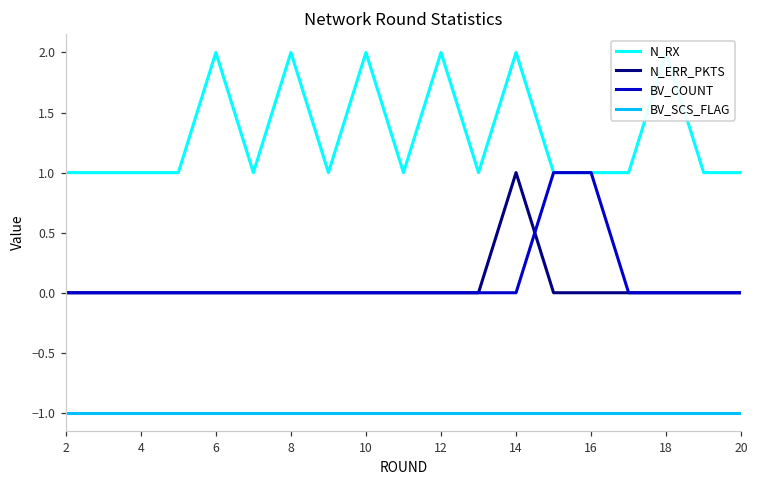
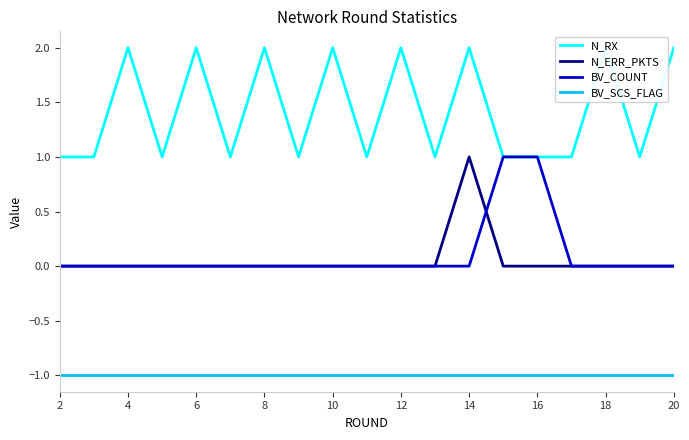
  {
    "N_RX": {
      "2": 1,
-     "4": 1,
+     "4": 2,
      "6": 2,
      "8": 2,
      "10": 2,
      "12": 2,
      "14": 2,
-     "20": 1
+     "20": 2
    },
    "N_ERR_PKTS": {
      "14": 1,
      "16": 0
    },
    "BV_COUNT": {
      "14": 0
    },
    "BV_SCS_FLAG": {
      "2": -1,
      "4": -1,
      "6": -1,
      "8": -1,
      "10": -1,
      "12": -1,
      "14": -1,
      "16": -1,
      "18": -1,
      "20": -1
    }
  }
